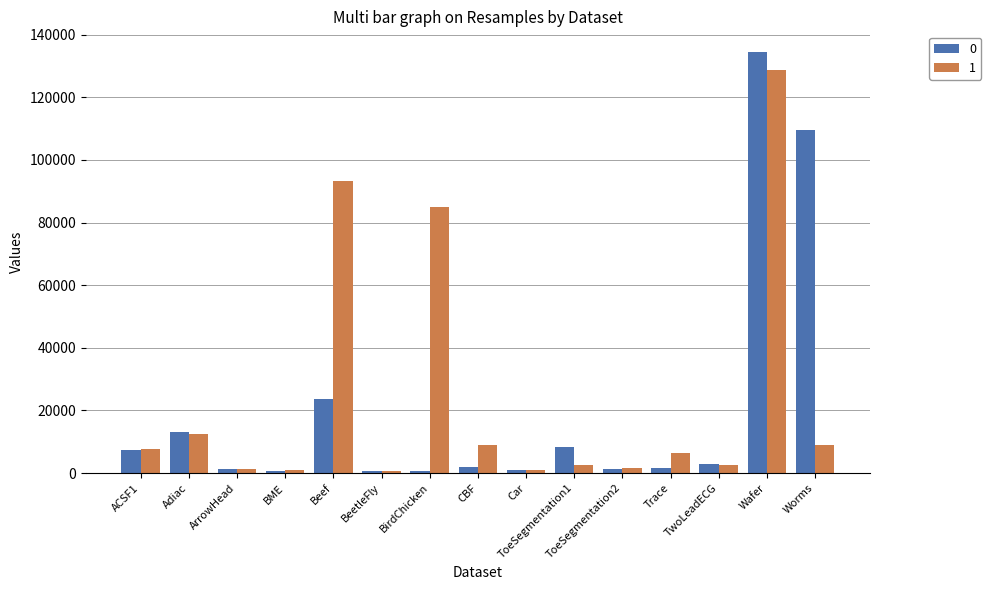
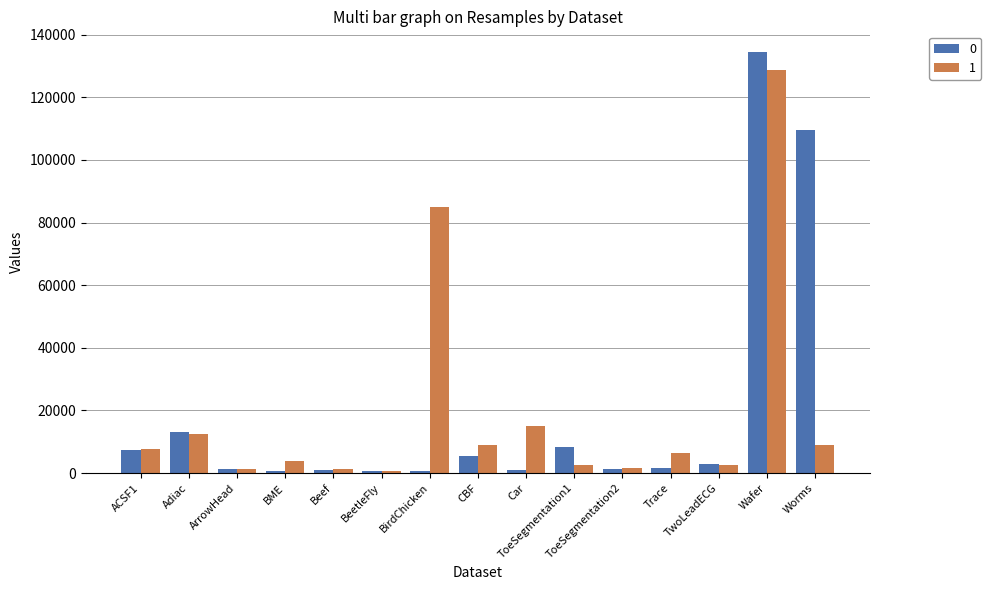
  {
    "0": {
      "ACSF1": 7000,
      "Adiac": 13000,
      "ArrowHead": 1000,
-     "Beef": 24000,
-     "CBF": 2000,
+     "Beef": 1000,
+     "CBF": 6000,
      "Car": 1000,
      "ToeSegmentation1": 8000,
      "ToeSegmentation2": 1000,
      "Trace": 2000,
      "TwoLeadECG": 3000,
      "Wafer": 134000,
      "Worms": 110000
    },
    "1": {
      "ACSF1": 8000,
      "Adiac": 13000,
      "ArrowHead": 1000,
-     "BME": 1000,
-     "Beef": 93000,
+     "BME": 4000,
+     "Beef": 1000,
      "BirdChicken": 85000,
      "CBF": 9000,
-     "Car": 1000,
+     "Car": 15000,
      "ToeSegmentation1": 3000,
      "ToeSegmentation2": 1000,
      "Trace": 6000,
      "TwoLeadECG": 3000,
      "Wafer": 129000,
      "Worms": 9000
    }
  }
